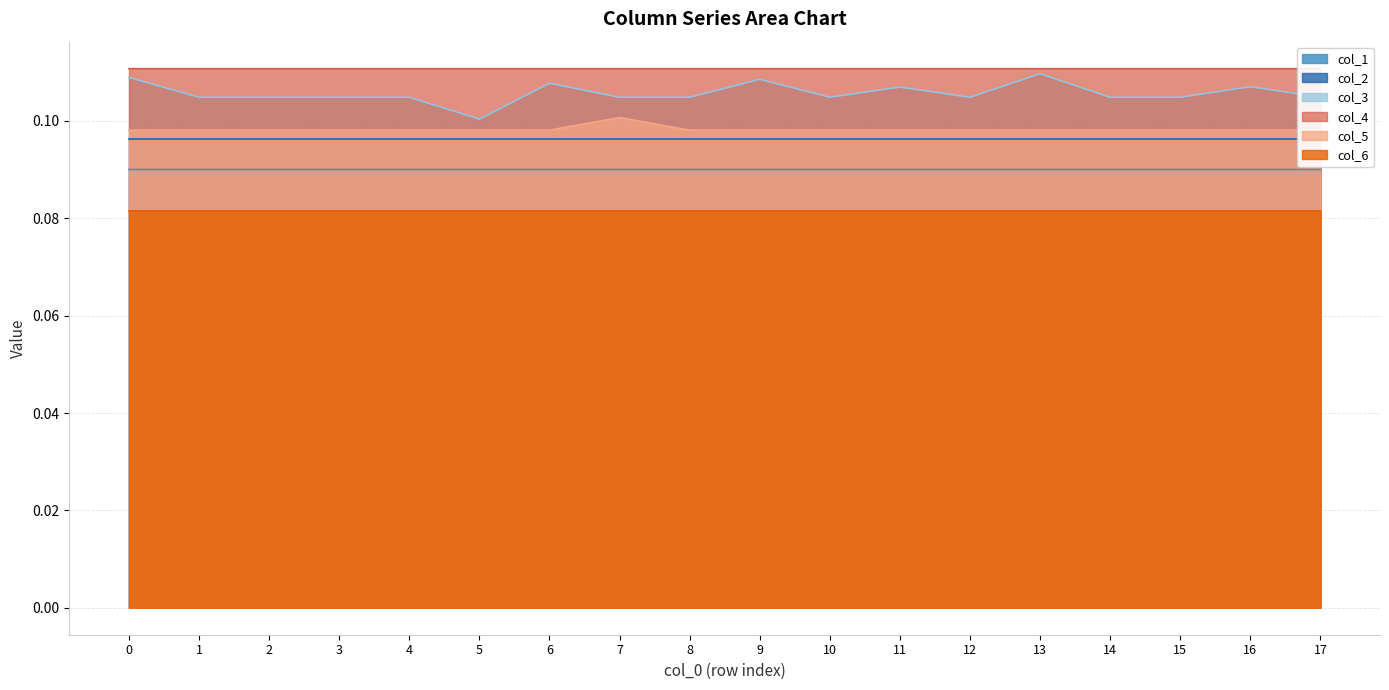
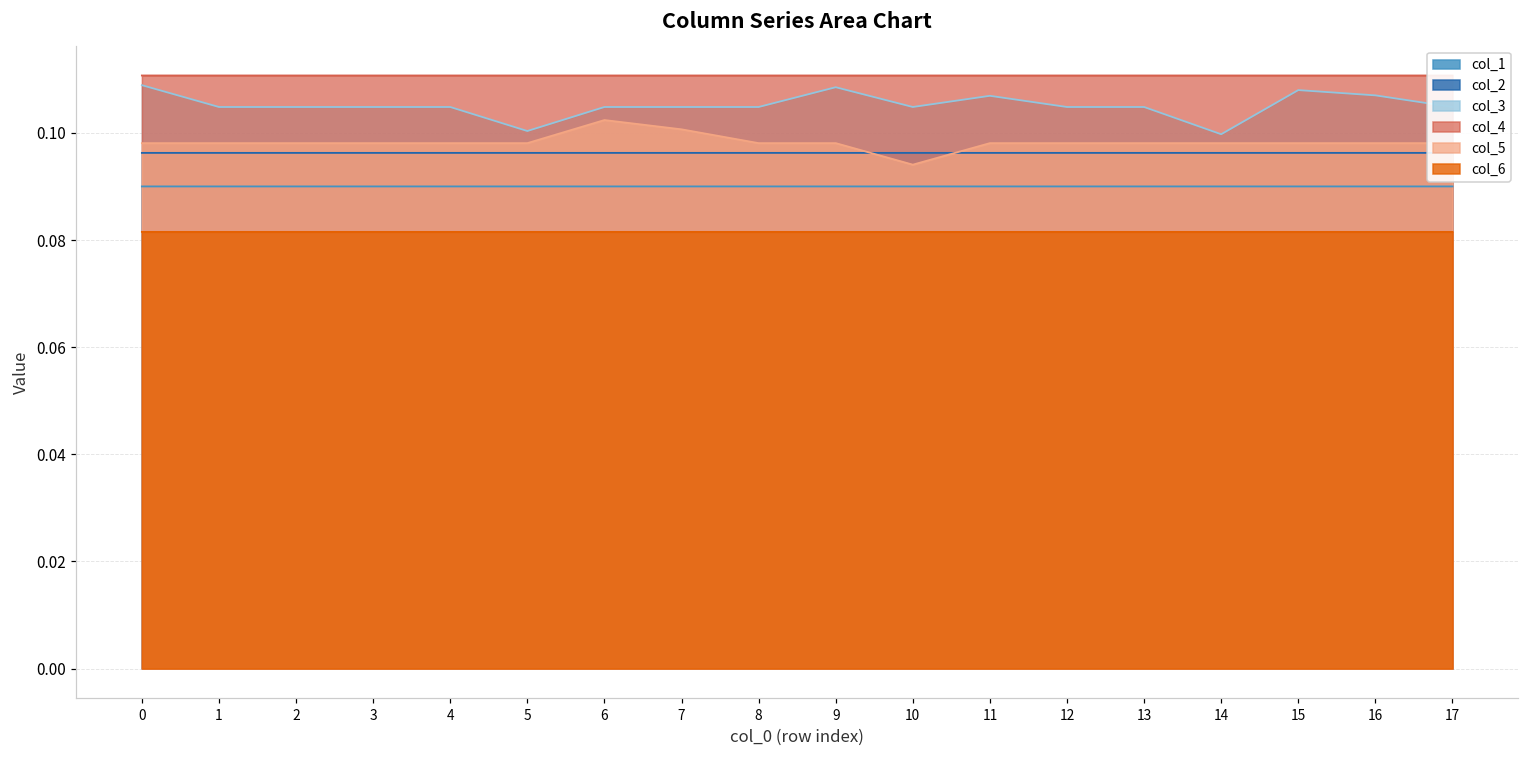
  {
    "col_3": {
      "0": 0.109,
      "1": 0.105,
      "2": 0.105,
      "3": 0.105,
      "4": 0.105,
      "5": 0.100,
-     "6": 0.108,
+     "6": 0.105,
      "7": 0.105,
      "8": 0.105,
      "9": 0.109,
      "10": 0.105,
      "11": 0.107,
      "12": 0.105,
-     "13": 0.110,
-     "14": 0.105,
-     "15": 0.105,
+     "13": 0.105,
+     "14": 0.100,
+     "15": 0.108,
      "16": 0.107
    },
    "col_4": {
      "0": 0.111,
      "1": 0.111,
      "2": 0.111,
      "3": 0.111,
      "4": 0.111,
      "5": 0.111,
      "6": 0.111,
      "7": 0.111,
      "8": 0.111,
      "9": 0.111,
      "10": 0.111,
      "11": 0.111,
      "12": 0.111,
      "13": 0.111,
      "14": 0.111,
      "15": 0.111,
      "16": 0.111
    },
    "col_5": {
      "0": 0.098,
      "1": 0.098,
      "2": 0.098,
      "3": 0.098,
      "4": 0.098,
      "5": 0.098,
-     "6": 0.098,
+     "6": 0.102,
      "7": 0.101,
      "8": 0.098,
      "9": 0.098,
-     "10": 0.098,
+     "10": 0.094,
      "11": 0.098,
      "12": 0.098,
      "13": 0.098,
      "14": 0.098,
      "15": 0.098,
      "16": 0.098
    },
    "col_6": {
      "0": 0.082,
      "1": 0.082,
      "2": 0.082,
      "3": 0.082,
      "4": 0.082,
      "5": 0.082,
      "6": 0.082,
      "7": 0.082,
      "8": 0.082,
      "9": 0.082,
      "10": 0.082,
      "11": 0.082,
      "12": 0.082,
      "13": 0.082,
      "14": 0.082,
      "15": 0.082,
      "16": 0.082,
      "17": 0.082
    }
  }
